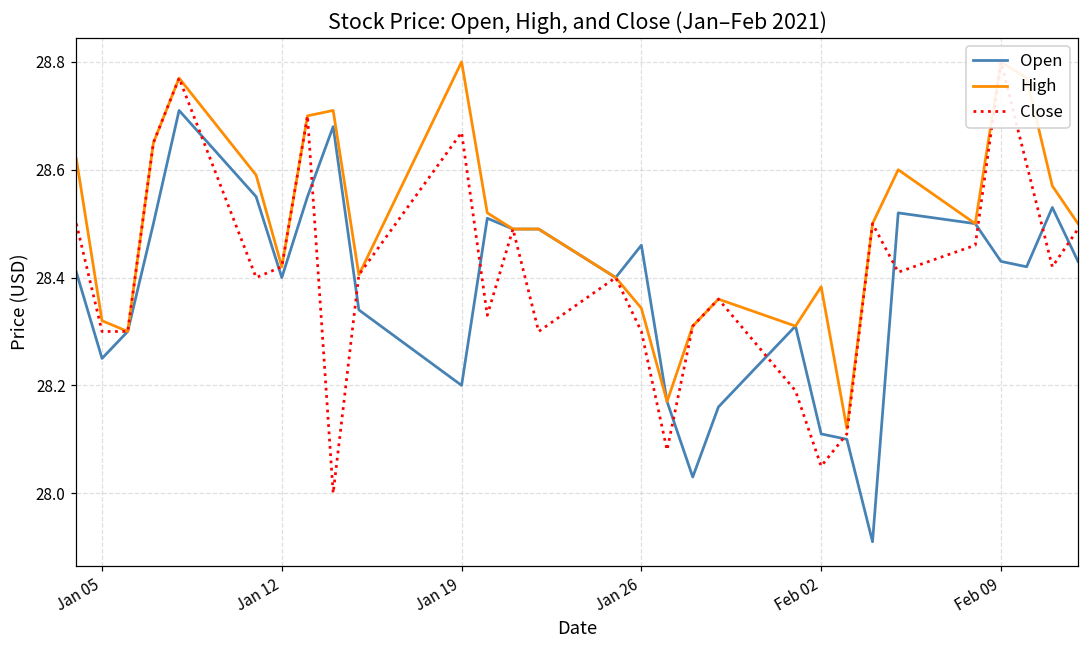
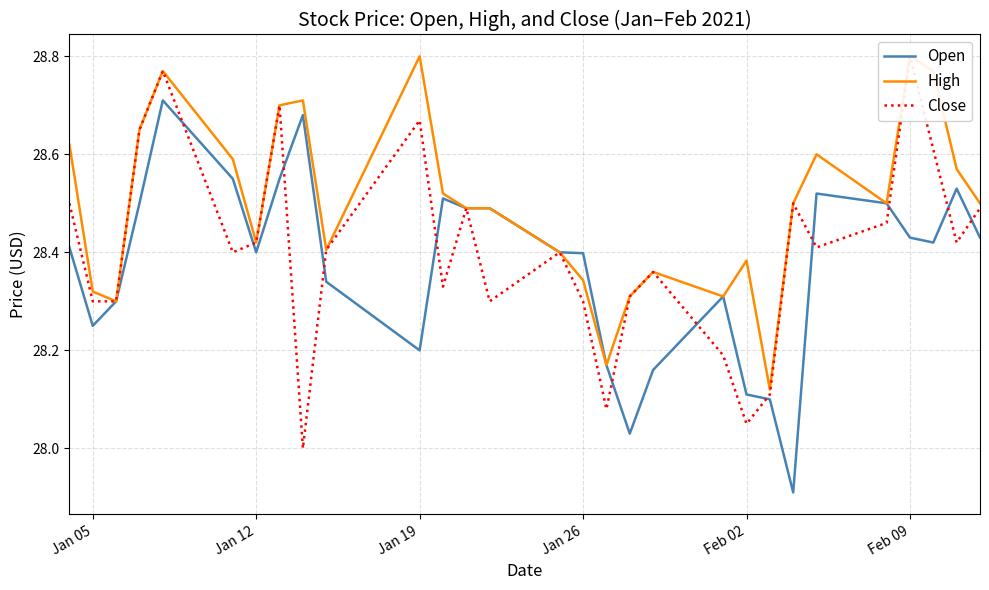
  {
    "Open": {
      "Jan 05": 28.25,
      "Jan 12": 28.40,
      "Jan 19": 28.20,
-     "Jan 26": 28.46,
+     "Jan 26": 28.40,
      "Feb 02": 28.11,
      "Feb 09": 28.43
    },
    "High": {
      "Jan 05": 28.32,
      "Jan 19": 28.80,
      "Jan 26": 28.34,
      "Feb 02": 28.38
    },
    "Close": {
      "Jan 05": 28.30,
      "Jan 19": 28.67,
      "Jan 26": 28.30,
      "Feb 02": 28.05
    }
  }
